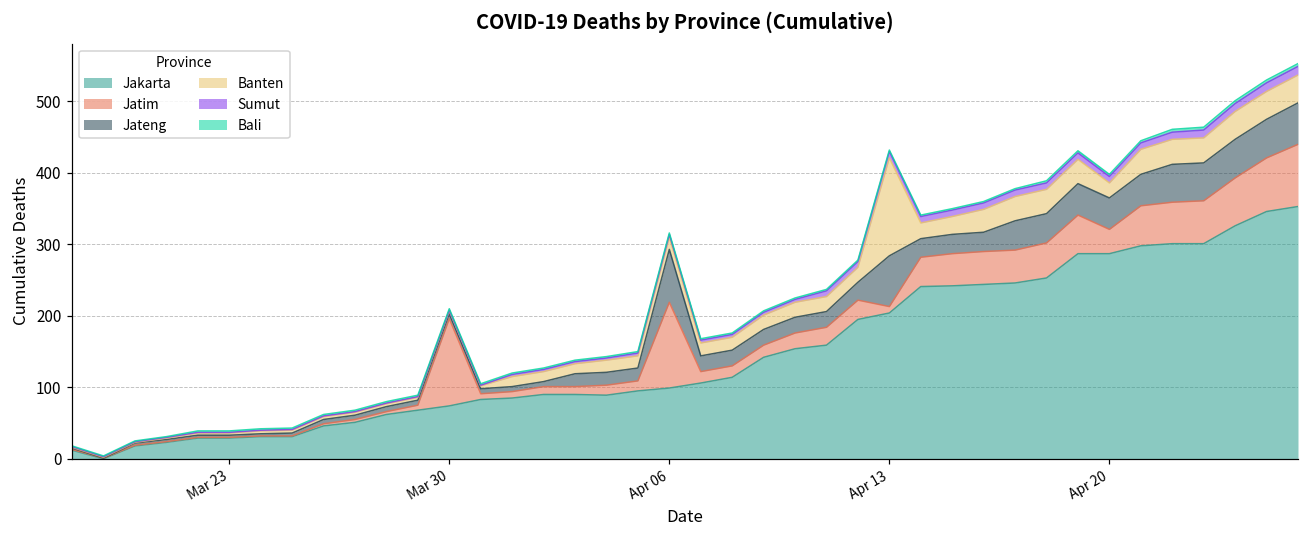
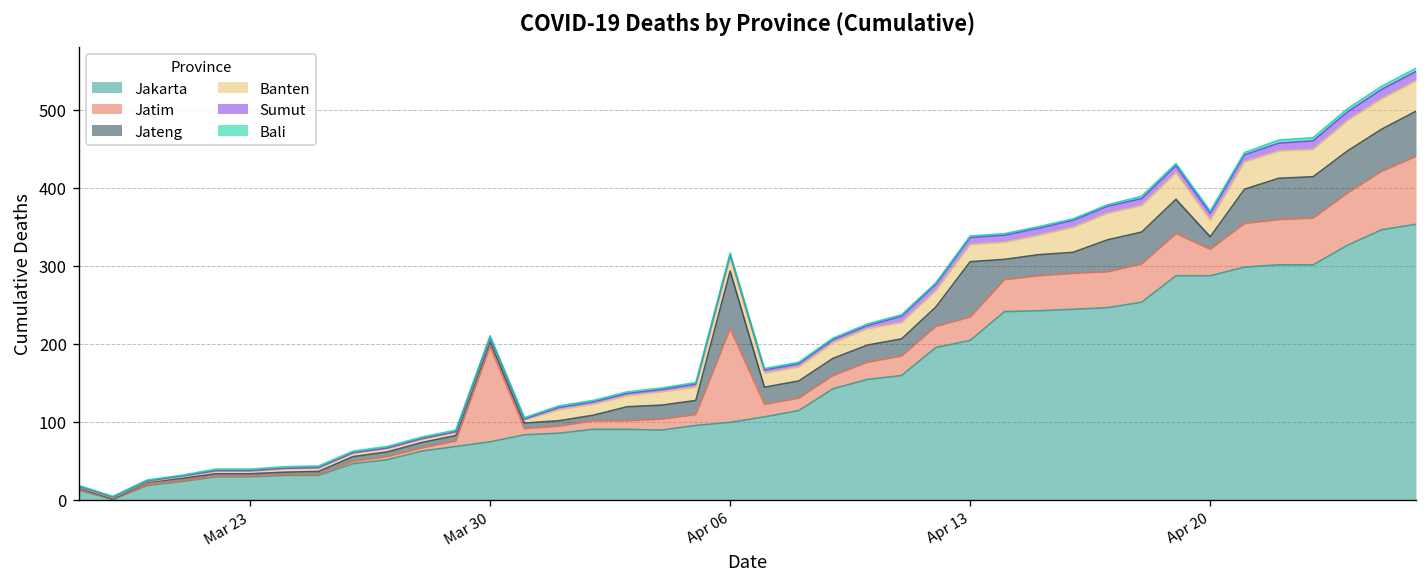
  {
    "Jatim": {
      "Mar 30": 120,
      "Apr 06": 120,
-     "Apr 13": 10,
+     "Apr 13": 30,
      "Apr 20": 30
    },
    "Jateng": {
      "Mar 30": 10,
      "Apr 06": 70,
      "Apr 13": 70,
-     "Apr 20": 40
+     "Apr 20": 20
    },
    "Banten": {
      "Apr 06": 20,
-     "Apr 13": 140,
+     "Apr 13": 20,
      "Apr 20": 20
    }
  }
